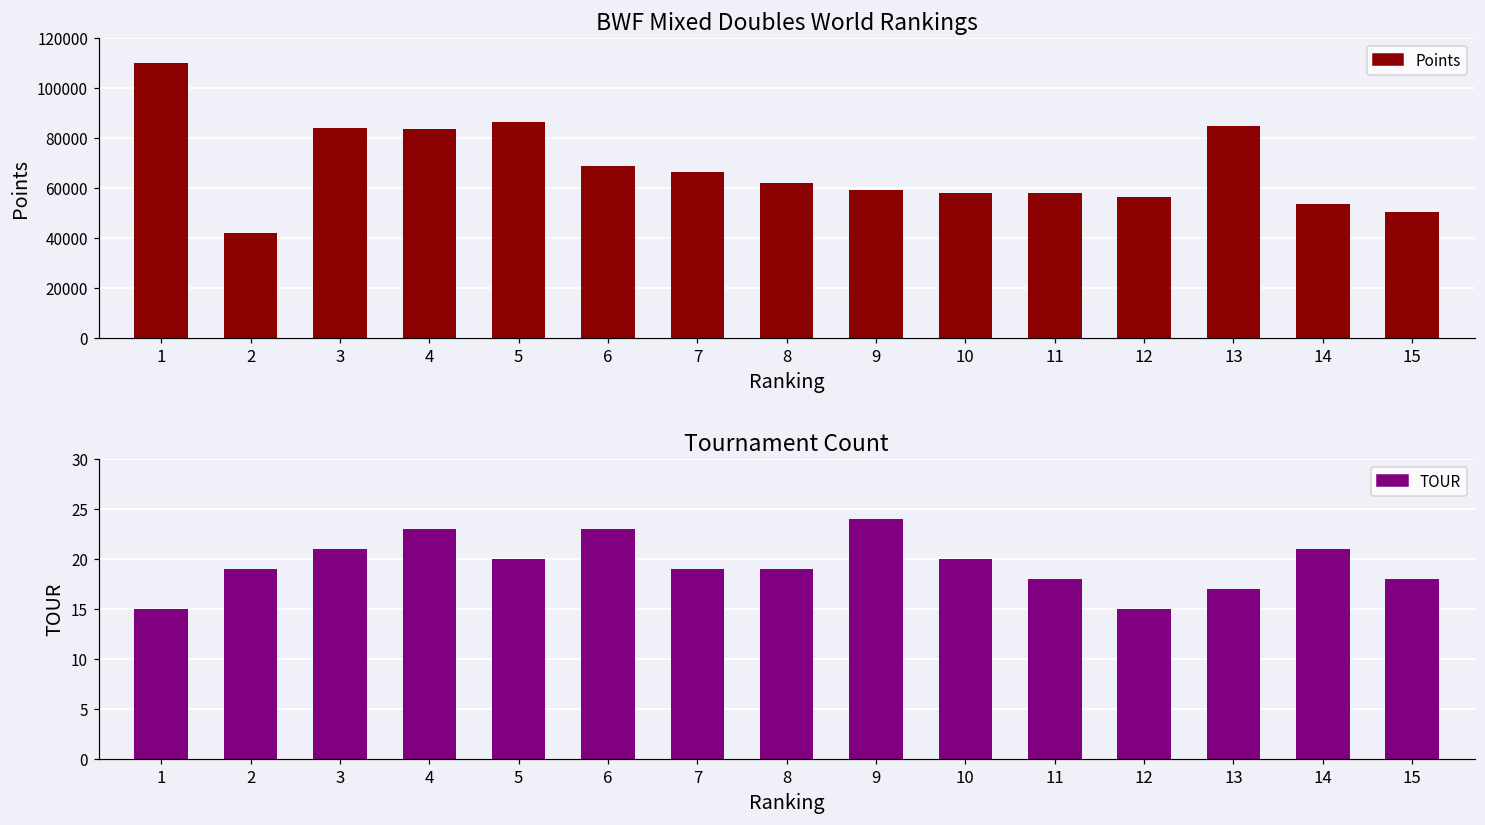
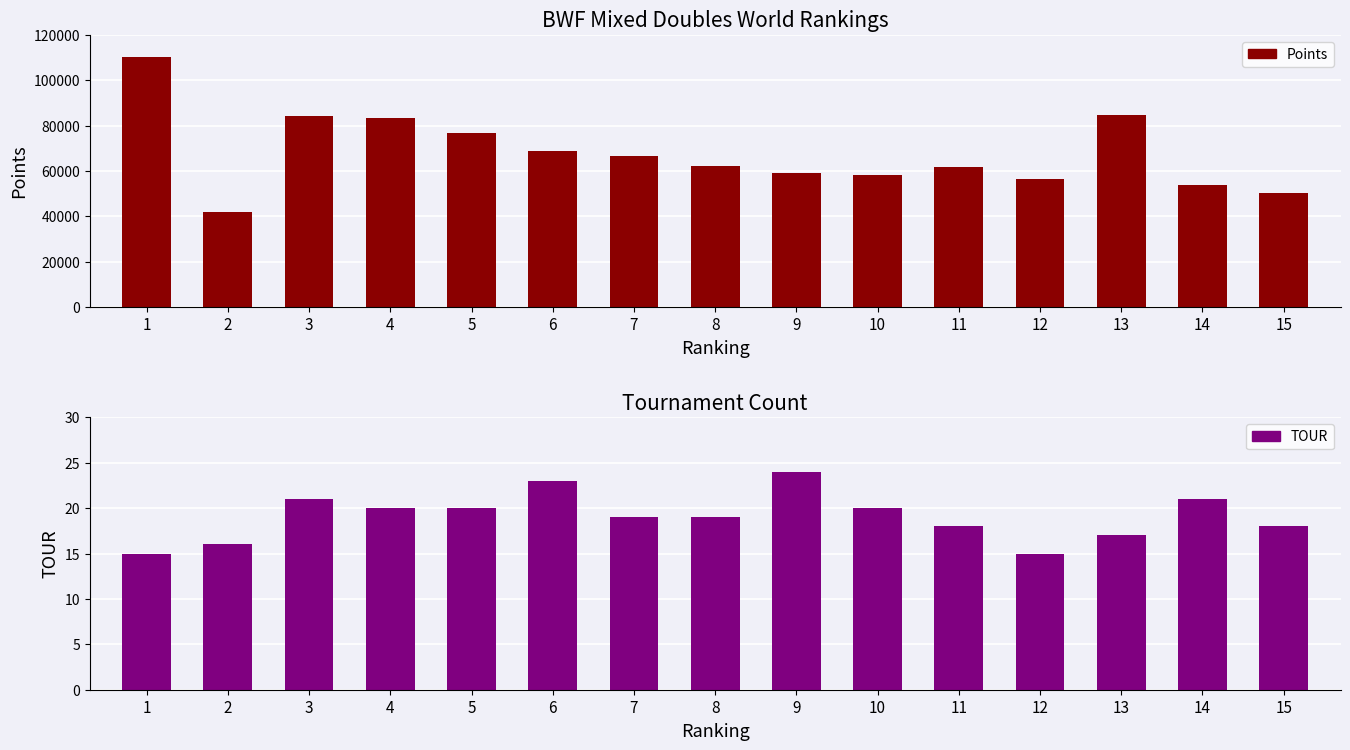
  {
    "BWF Mixed Doubles World Rankings": {
      "1": 110000,
      "2": 42000,
      "3": 84000,
      "4": 83000,
-     "5": 87000,
+     "5": 77000,
      "6": 69000,
      "7": 66000,
      "8": 62000,
      "9": 59000,
      "10": 58000,
-     "11": 58000,
+     "11": 62000,
      "12": 56000,
      "13": 85000,
      "14": 54000,
      "15": 50000
    },
    "Tournament Count": {
      "1": 15,
-     "2": 19,
+     "2": 16,
      "3": 21,
-     "4": 23,
+     "4": 20,
      "5": 20,
      "6": 23,
      "7": 19,
      "8": 19,
      "9": 24,
      "10": 20,
      "11": 18,
      "12": 15,
      "13": 17,
      "14": 21,
      "15": 18
    }
  }
